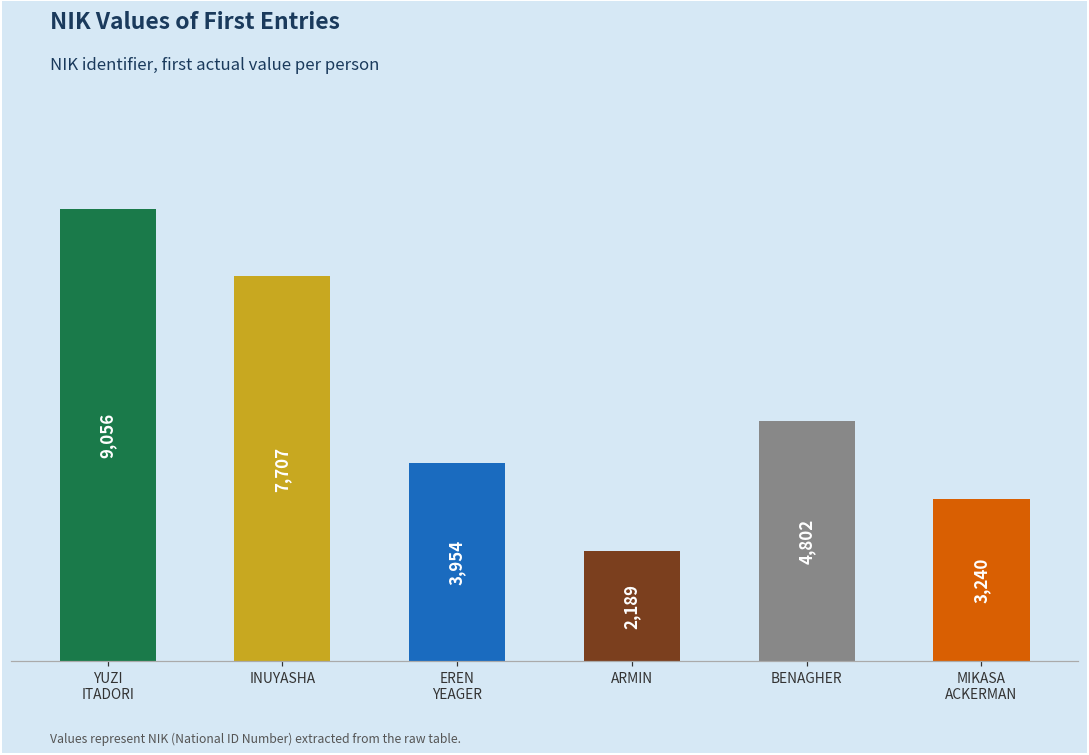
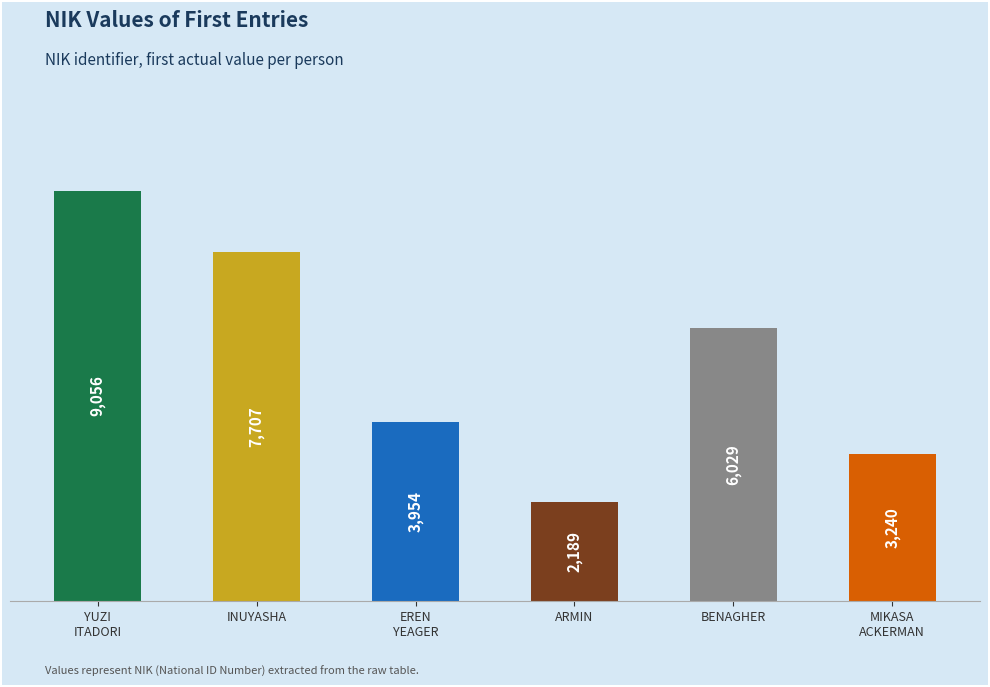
  {
    "YUZI ITADORI": "9,056",
    "INUYASHA": "7,707",
    "EREN YEAGER": "3,954",
    "ARMIN": "2,189",
-   "BENAGHER": "4,802",
+   "BENAGHER": "6,029",
    "MIKASA ACKERMAN": "3,240"
  }
